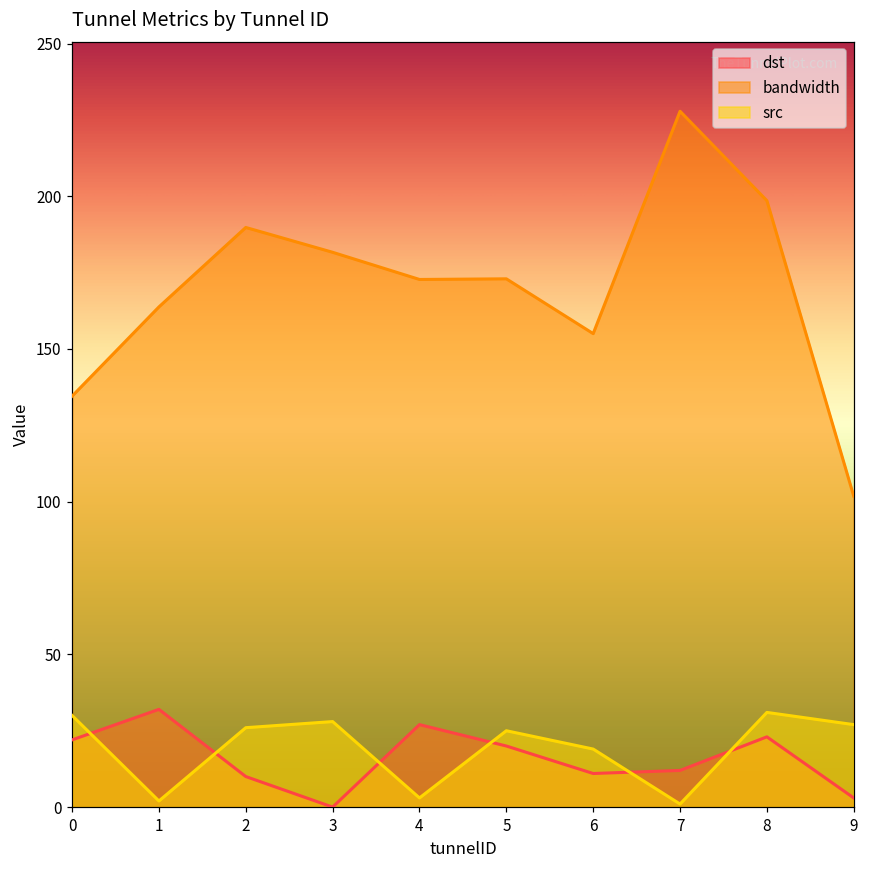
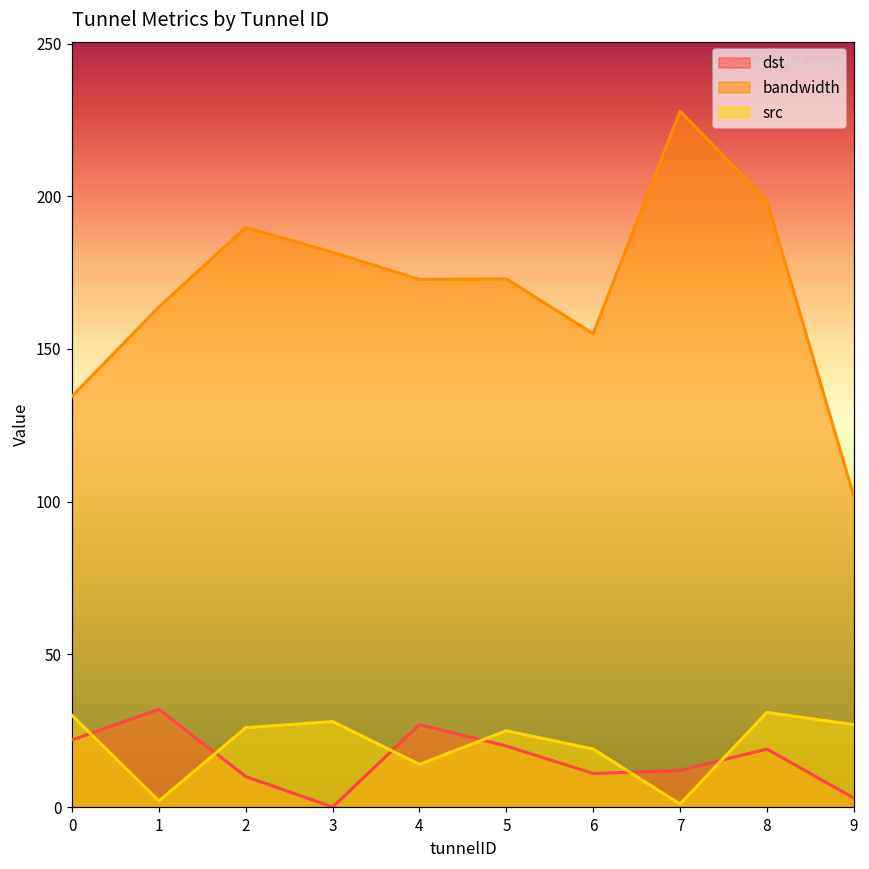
  {
    "dst": {
      "0": 22,
      "1": 32,
      "2": 10,
      "3": 0,
      "4": 27,
      "5": 20,
      "6": 11,
      "7": 12,
-     "8": 23,
+     "8": 19,
      "9": 3
    },
    "bandwidth": {
      "0": 135,
      "1": 164,
      "2": 190,
      "3": 182,
      "4": 173,
      "5": 173,
      "6": 155,
      "7": 228,
      "8": 199,
      "9": 102
    },
    "src": {
      "0": 30,
      "1": 2,
      "2": 26,
      "3": 28,
-     "4": 3,
+     "4": 14,
      "5": 25,
      "6": 19,
      "7": 1,
      "8": 31,
      "9": 27
    }
  }
